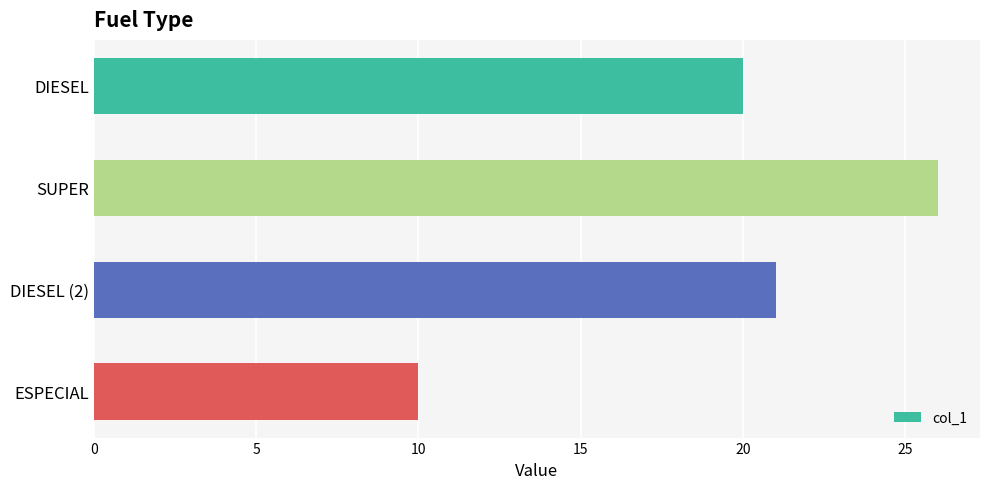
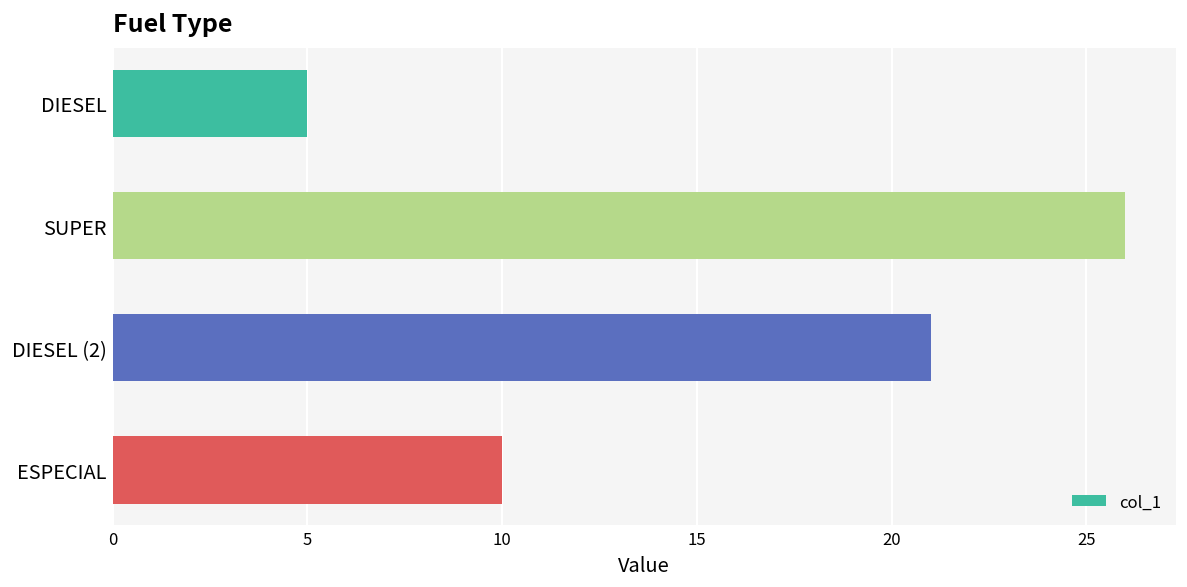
  {
-   "DIESEL": 20,
+   "DIESEL": 5,
    "SUPER": 26,
    "DIESEL (2)": 21,
    "ESPECIAL": 10
  }
